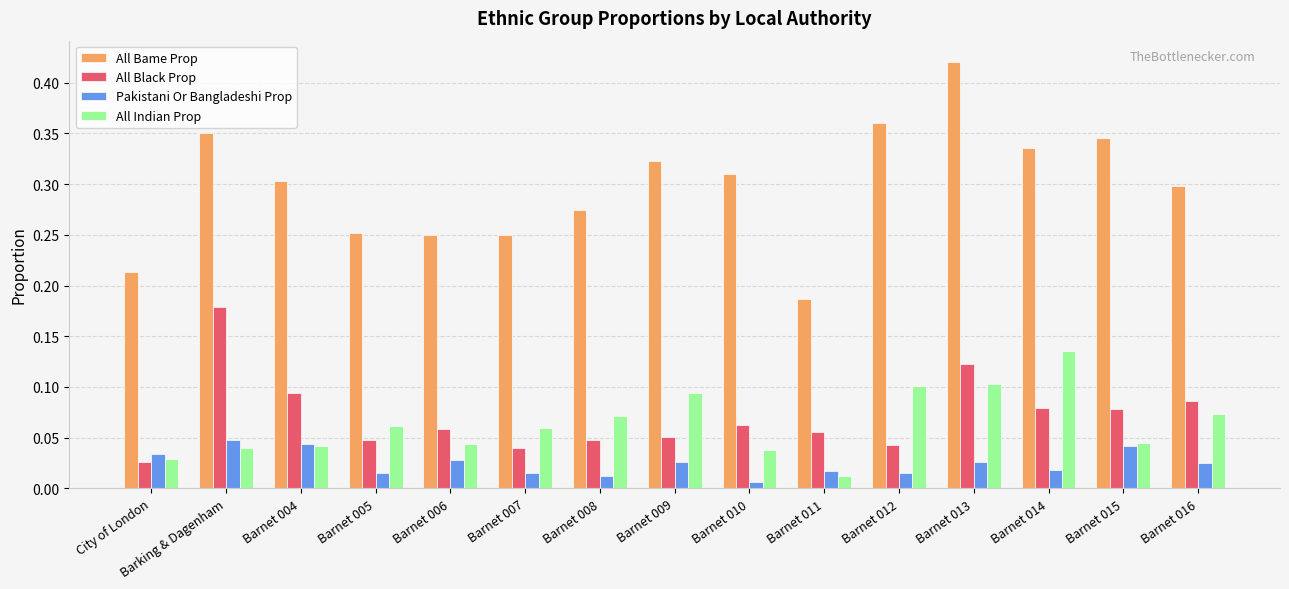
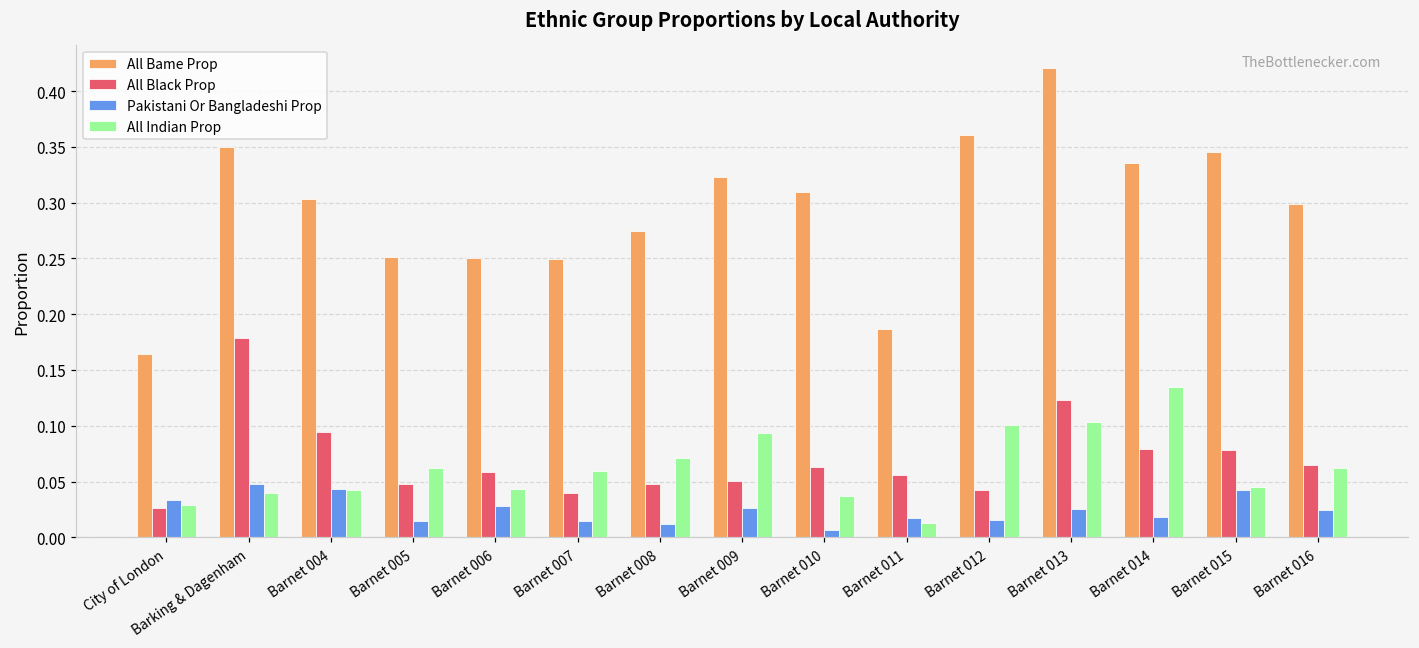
  {
    "All Bame Prop": {
-     "City of London": 0.214,
+     "City of London": 0.164,
      "Barking & Dagenham": 0.350,
      "Barnet 004": 0.303,
      "Barnet 005": 0.251,
      "Barnet 006": 0.250,
      "Barnet 007": 0.250,
      "Barnet 008": 0.274,
      "Barnet 009": 0.323,
      "Barnet 010": 0.310,
      "Barnet 011": 0.187,
      "Barnet 012": 0.361,
      "Barnet 013": 0.420,
      "Barnet 014": 0.335,
      "Barnet 015": 0.345,
      "Barnet 016": 0.299
    },
    "All Black Prop": {
      "City of London": 0.026,
      "Barking & Dagenham": 0.179,
      "Barnet 004": 0.094,
      "Barnet 005": 0.048,
      "Barnet 006": 0.059,
      "Barnet 007": 0.040,
      "Barnet 008": 0.048,
      "Barnet 009": 0.051,
      "Barnet 010": 0.063,
      "Barnet 011": 0.056,
      "Barnet 012": 0.043,
      "Barnet 013": 0.123,
      "Barnet 014": 0.079,
      "Barnet 015": 0.079,
-     "Barnet 016": 0.086
+     "Barnet 016": 0.065
    },
    "Pakistani Or Bangladeshi Prop": {
      "City of London": 0.034,
      "Barking & Dagenham": 0.048,
      "Barnet 004": 0.043,
      "Barnet 005": 0.015,
      "Barnet 006": 0.028,
      "Barnet 007": 0.015,
      "Barnet 008": 0.012,
      "Barnet 009": 0.026,
      "Barnet 010": 0.006,
      "Barnet 011": 0.017,
      "Barnet 012": 0.015,
      "Barnet 013": 0.026,
      "Barnet 014": 0.018,
      "Barnet 015": 0.042,
      "Barnet 016": 0.025
    },
    "All Indian Prop": {
      "City of London": 0.029,
      "Barking & Dagenham": 0.040,
      "Barnet 004": 0.042,
      "Barnet 005": 0.062,
      "Barnet 006": 0.043,
      "Barnet 007": 0.060,
      "Barnet 008": 0.071,
      "Barnet 009": 0.094,
      "Barnet 010": 0.037,
      "Barnet 011": 0.013,
      "Barnet 012": 0.101,
      "Barnet 013": 0.103,
      "Barnet 014": 0.135,
      "Barnet 015": 0.045,
-     "Barnet 016": 0.074
+     "Barnet 016": 0.062
    }
  }
